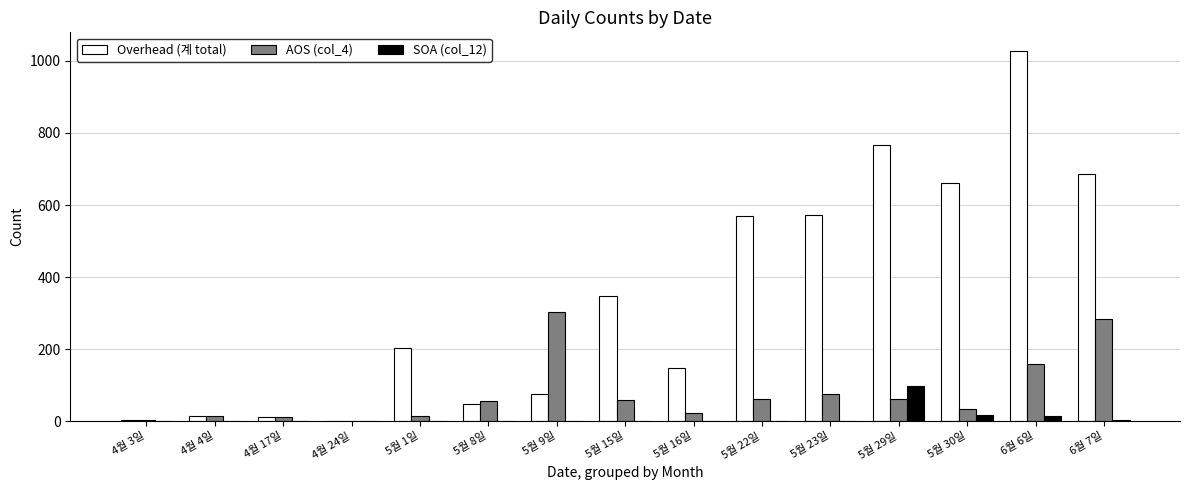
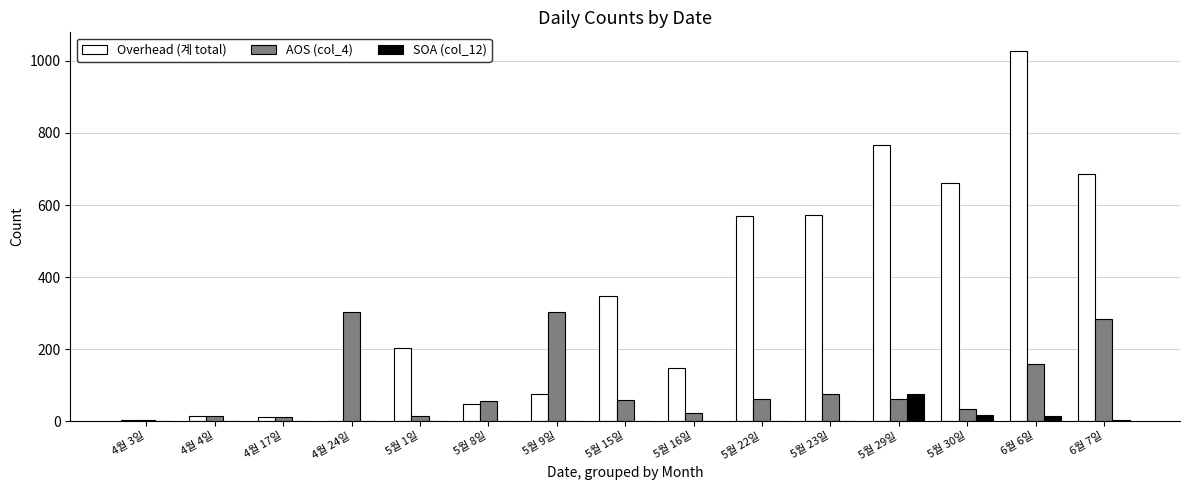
  {
    "Overhead (계 total)": {
      "4월 4일": 10,
      "4월 17일": 10,
      "5월 1일": 200,
      "5월 8일": 50,
      "5월 9일": 80,
      "5월 15일": 350,
      "5월 16일": 150,
      "5월 22일": 570,
      "5월 23일": 570,
      "5월 29일": 770,
      "5월 30일": 660,
      "6월 6일": 1030,
      "6월 7일": 690
    },
    "AOS (col_4)": {
      "4월 4일": 10,
      "4월 17일": 10,
-     "4월 24일": 0,
+     "4월 24일": 300,
      "5월 1일": 10,
      "5월 8일": 60,
      "5월 9일": 300,
      "5월 15일": 60,
      "5월 16일": 20,
      "5월 22일": 60,
      "5월 23일": 80,
      "5월 29일": 60,
      "5월 30일": 40,
      "6월 6일": 160,
      "6월 7일": 290
    },
    "SOA (col_12)": {
      "4월 3일": 0,
      "4월 4일": 0,
      "4월 17일": 0,
      "4월 24일": 0,
      "5월 1일": 0,
      "5월 8일": 0,
      "5월 9일": 0,
      "5월 15일": 0,
      "5월 16일": 0,
      "5월 22일": 0,
      "5월 23일": 0,
-     "5월 29일": 100,
+     "5월 29일": 80,
      "5월 30일": 20,
      "6월 6일": 20
    }
  }
